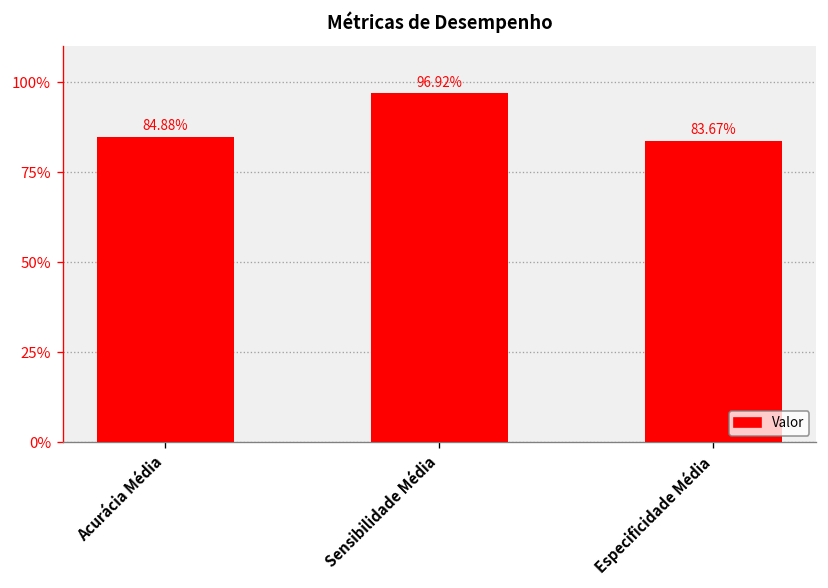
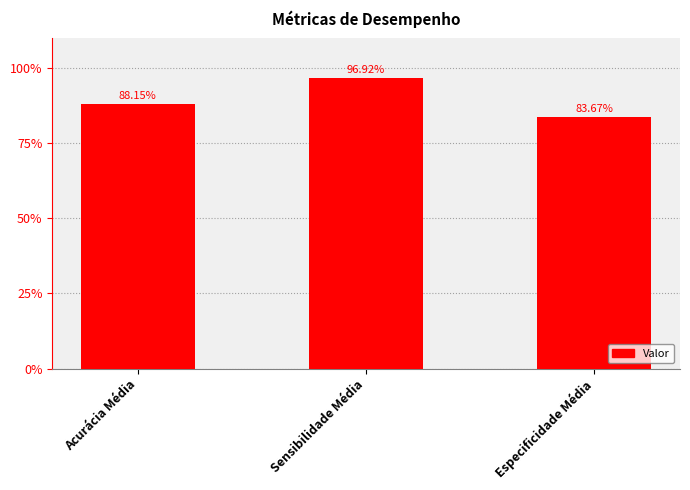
  {
-   "Acurácia Média": "84.88%",
+   "Acurácia Média": "88.15%",
    "Sensibilidade Média": "96.92%",
    "Especificidade Média": "83.67%"
  }
